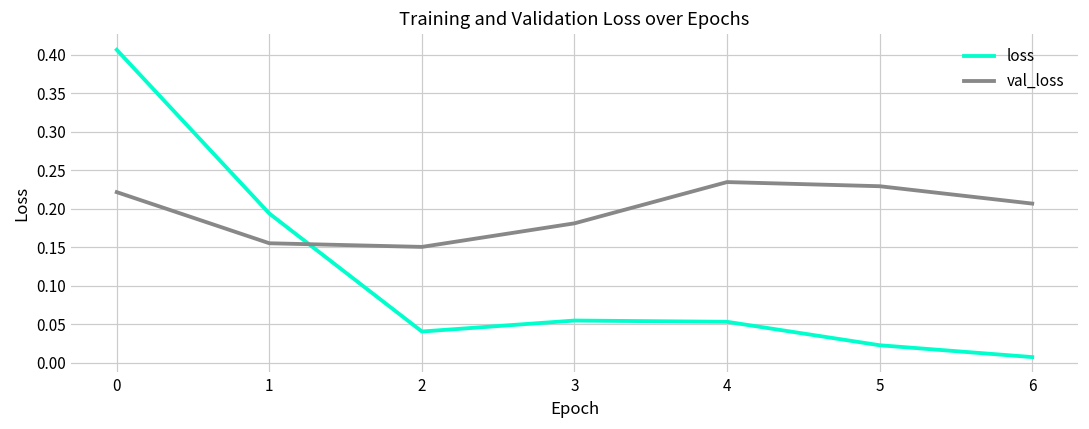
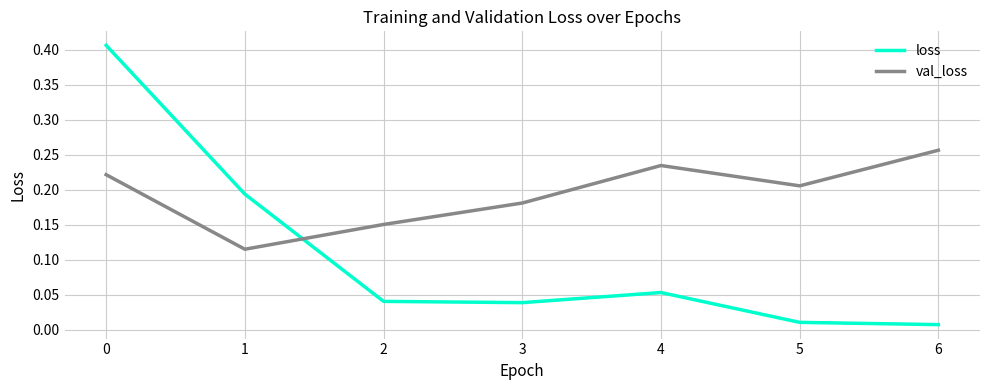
  {
    "loss": {
      "0": 0.41,
      "1": 0.19,
      "2": 0.04,
-     "3": 0.06,
+     "3": 0.04,
      "4": 0.05,
-     "5": 0.02,
+     "5": 0.01,
      "6": 0.01
    },
    "val_loss": {
      "0": 0.22,
-     "1": 0.16,
+     "1": 0.12,
      "2": 0.15,
      "3": 0.18,
      "4": 0.23,
-     "5": 0.23,
-     "6": 0.21
+     "5": 0.21,
+     "6": 0.26
    }
  }
